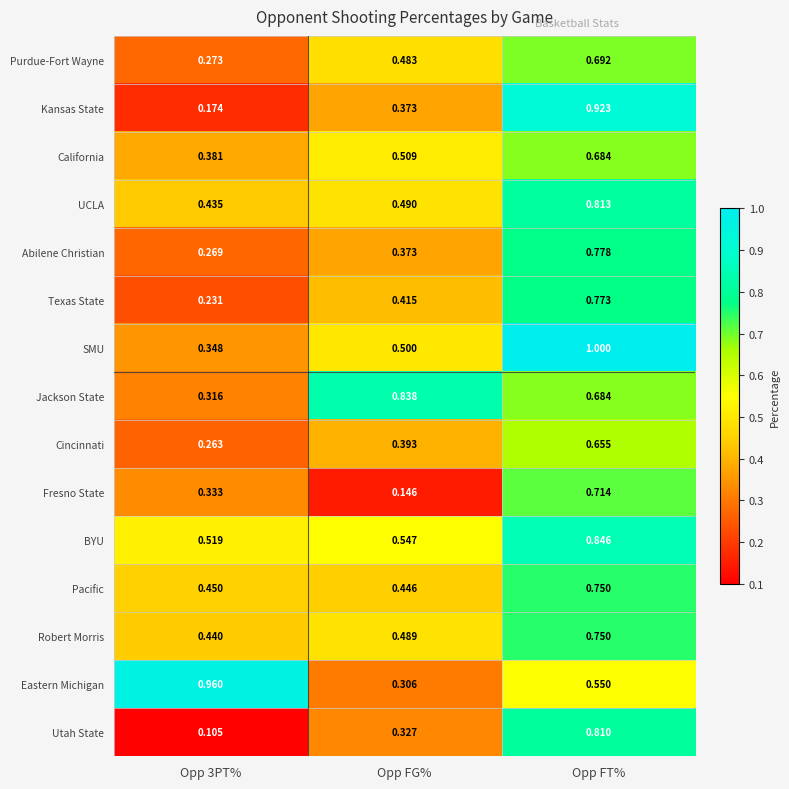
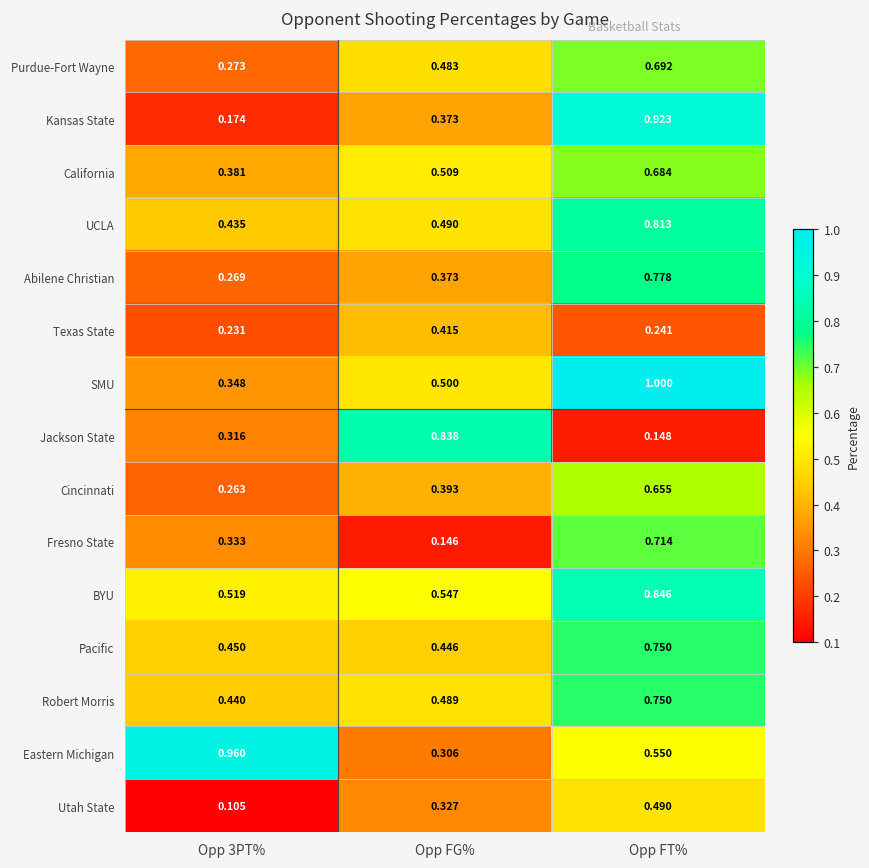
  {
    "Purdue-Fort Wayne": {
      "Opp 3PT%": 0.273,
      "Opp FG%": 0.483,
      "Opp FT%": 0.692
    },
    "Kansas State": {
      "Opp 3PT%": 0.174,
      "Opp FG%": 0.373,
      "Opp FT%": 0.923
    },
    "California": {
      "Opp 3PT%": 0.381,
      "Opp FG%": 0.509,
      "Opp FT%": 0.684
    },
    "UCLA": {
      "Opp 3PT%": 0.435,
      "Opp FG%": 0.490,
      "Opp FT%": 0.813
    },
    "Abilene Christian": {
      "Opp 3PT%": 0.269,
      "Opp FG%": 0.373,
      "Opp FT%": 0.778
    },
    "Texas State": {
      "Opp 3PT%": 0.231,
      "Opp FG%": 0.415,
-     "Opp FT%": 0.773
+     "Opp FT%": 0.241
    },
    "SMU": {
      "Opp 3PT%": 0.348,
      "Opp FG%": 0.500,
      "Opp FT%": 1.000
    },
    "Jackson State": {
      "Opp 3PT%": 0.316,
      "Opp FG%": 0.838,
-     "Opp FT%": 0.684
+     "Opp FT%": 0.148
    },
    "Cincinnati": {
      "Opp 3PT%": 0.263,
      "Opp FG%": 0.393,
      "Opp FT%": 0.655
    },
    "Fresno State": {
      "Opp 3PT%": 0.333,
      "Opp FG%": 0.146,
      "Opp FT%": 0.714
    },
    "BYU": {
      "Opp 3PT%": 0.519,
      "Opp FG%": 0.547,
      "Opp FT%": 0.846
    },
    "Pacific": {
      "Opp 3PT%": 0.450,
      "Opp FG%": 0.446,
      "Opp FT%": 0.750
    },
    "Robert Morris": {
      "Opp 3PT%": 0.440,
      "Opp FG%": 0.489,
      "Opp FT%": 0.750
    },
    "Eastern Michigan": {
      "Opp 3PT%": 0.960,
      "Opp FG%": 0.306,
      "Opp FT%": 0.550
    },
    "Utah State": {
      "Opp 3PT%": 0.105,
      "Opp FG%": 0.327,
-     "Opp FT%": 0.810
+     "Opp FT%": 0.490
    }
  }
